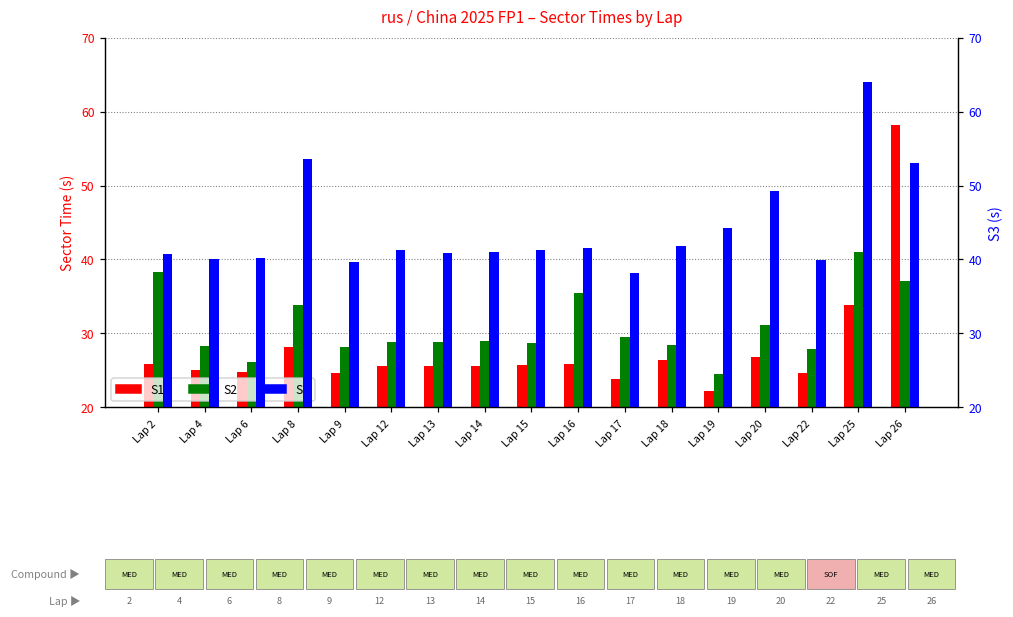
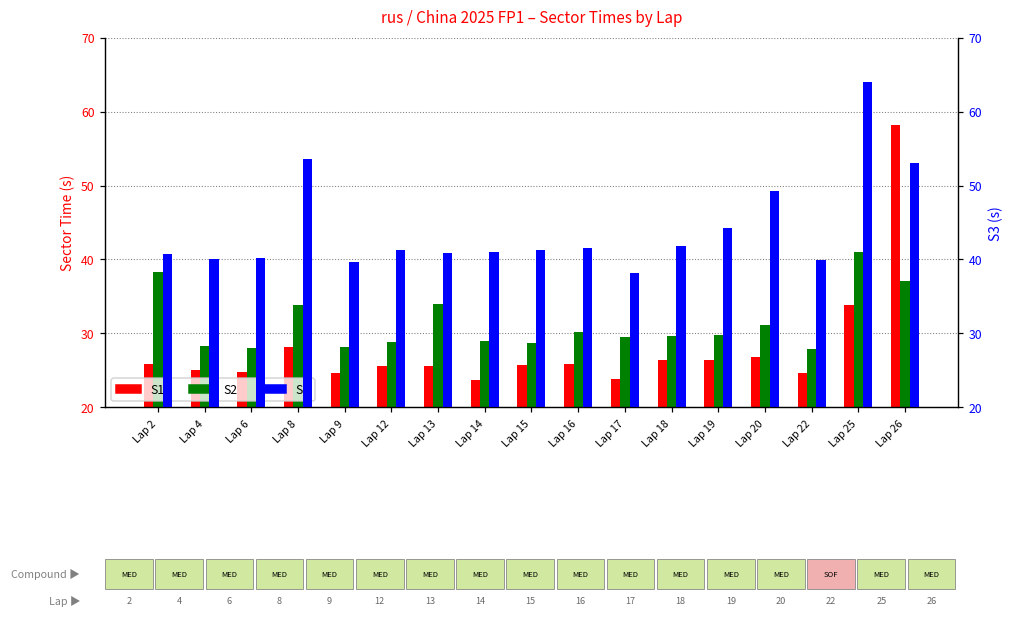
  {
    "S1": {
      "Lap 2": 26,
      "Lap 4": 25,
      "Lap 6": 25,
      "Lap 8": 28,
      "Lap 9": 25,
      "Lap 12": 26,
      "Lap 13": 26,
-     "Lap 14": 26,
+     "Lap 14": 24,
      "Lap 15": 26,
      "Lap 16": 26,
      "Lap 17": 24,
      "Lap 18": 26,
-     "Lap 19": 22,
+     "Lap 19": 26,
      "Lap 20": 27,
      "Lap 22": 25,
      "Lap 25": 34,
      "Lap 26": 58
    },
    "S2": {
      "Lap 2": 38,
      "Lap 4": 28,
-     "Lap 6": 26,
+     "Lap 6": 28,
      "Lap 8": 34,
      "Lap 9": 28,
      "Lap 12": 29,
-     "Lap 13": 29,
+     "Lap 13": 34,
      "Lap 14": 29,
      "Lap 15": 29,
-     "Lap 16": 35,
+     "Lap 16": 30,
      "Lap 17": 30,
-     "Lap 18": 28,
-     "Lap 19": 25,
+     "Lap 18": 30,
+     "Lap 19": 30,
      "Lap 20": 31,
      "Lap 22": 28,
      "Lap 25": 41,
      "Lap 26": 37
    },
    "S3": {
      "Lap 2": 41,
      "Lap 4": 40,
      "Lap 6": 40,
      "Lap 8": 54,
      "Lap 9": 40,
      "Lap 12": 41,
      "Lap 13": 41,
      "Lap 14": 41,
      "Lap 15": 41,
      "Lap 16": 42,
      "Lap 17": 38,
      "Lap 18": 42,
      "Lap 19": 44,
      "Lap 20": 49,
      "Lap 22": 40,
      "Lap 25": 64,
      "Lap 26": 53
    }
  }
